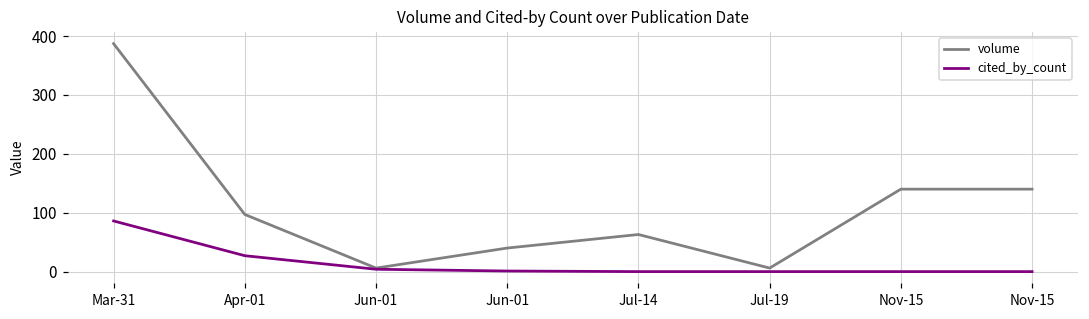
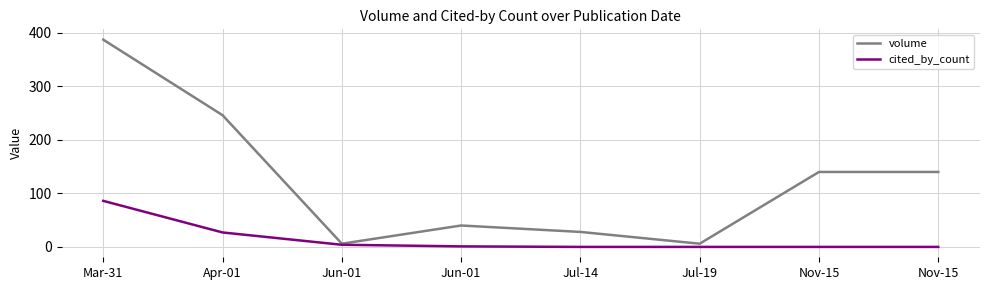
  {
    "volume": {
      "Mar-31": 390,
-     "Apr-01": 100,
-     "Jul-14": 60,
+     "Apr-01": 250,
+     "Jul-14": 30,
      "Jul-19": 10
    },
    "cited_by_count": {
      "Mar-31": 90,
      "Apr-01": 30,
      "Jul-14": 0,
      "Jul-19": 0
    }
  }
